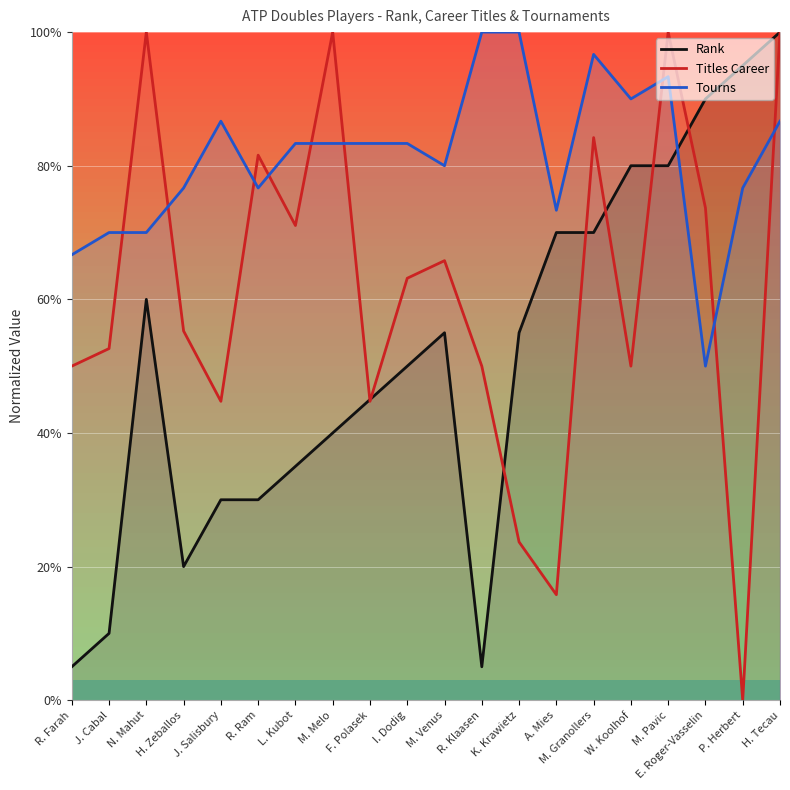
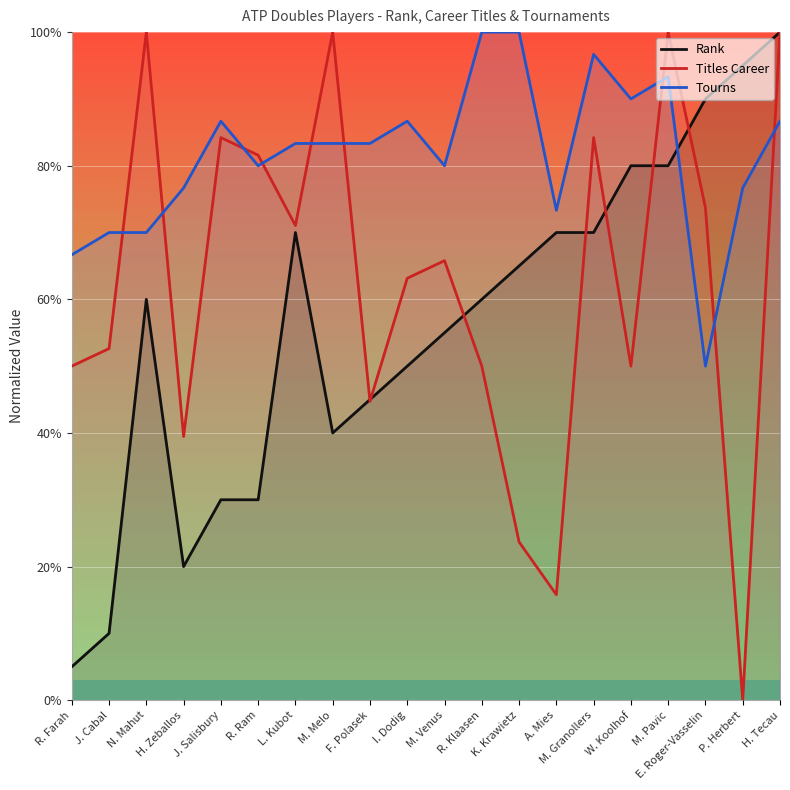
  {
    "Rank": {
      "R. Farah": "5%",
      "J. Cabal": "10%",
      "N. Mahut": "60%",
      "H. Zeballos": "20%",
      "J. Salisbury": "30%",
      "R. Ram": "30%",
-     "L. Kubot": "35%",
+     "L. Kubot": "70%",
      "M. Melo": "40%",
      "I. Dodig": "50%",
      "M. Venus": "55%",
-     "R. Klaasen": "5%",
-     "K. Krawietz": "55%",
+     "R. Klaasen": "60%",
+     "K. Krawietz": "65%",
      "A. Mies": "70%",
      "M. Granollers": "70%",
      "W. Koolhof": "80%",
      "M. Pavic": "80%"
    },
    "Titles Career": {
      "R. Farah": "50%",
      "J. Cabal": "53%",
      "N. Mahut": "100%",
-     "H. Zeballos": "55%",
-     "J. Salisbury": "45%",
+     "H. Zeballos": "39%",
+     "J. Salisbury": "84%",
      "R. Ram": "82%",
      "L. Kubot": "71%",
      "M. Melo": "100%",
      "I. Dodig": "63%",
      "M. Venus": "66%",
      "R. Klaasen": "50%",
      "K. Krawietz": "24%",
      "A. Mies": "16%",
      "M. Granollers": "84%",
      "W. Koolhof": "50%",
      "M. Pavic": "100%",
      "E. Roger-Vasselin": "74%",
      "P. Herbert": "0%"
    },
    "Tourns": {
      "R. Farah": "67%",
      "J. Cabal": "70%",
      "N. Mahut": "70%",
      "H. Zeballos": "77%",
      "J. Salisbury": "87%",
-     "R. Ram": "77%",
+     "R. Ram": "80%",
      "L. Kubot": "83%",
      "M. Melo": "83%",
      "F. Polasek": "83%",
-     "I. Dodig": "83%",
+     "I. Dodig": "87%",
      "M. Venus": "80%",
      "R. Klaasen": "100%",
      "K. Krawietz": "100%",
      "A. Mies": "73%",
      "M. Granollers": "97%",
      "W. Koolhof": "90%",
      "E. Roger-Vasselin": "50%",
      "P. Herbert": "77%",
      "H. Tecau": "87%"
    }
  }
